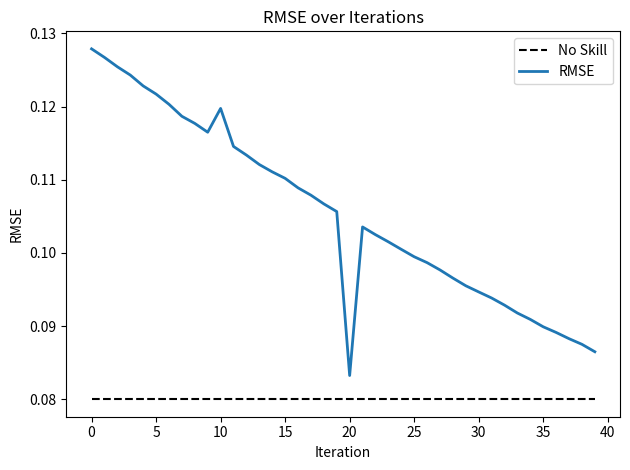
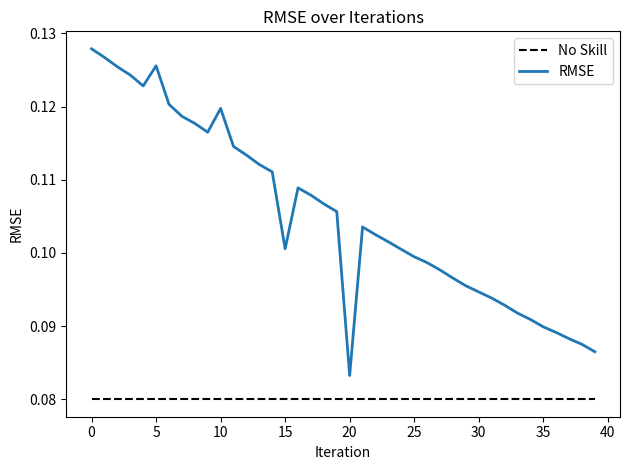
  {
    "No Skill": {
      "0": 0.080,
      "5": 0.080,
      "10": 0.080,
      "15": 0.080,
      "20": 0.080,
      "25": 0.080,
      "30": 0.080,
      "35": 0.080
    },
    "RMSE": {
      "0": 0.128,
-     "5": 0.122,
+     "5": 0.126,
      "10": 0.120,
-     "15": 0.110,
+     "15": 0.101,
      "20": 0.083,
      "25": 0.099,
      "30": 0.095,
      "35": 0.090
    }
  }
